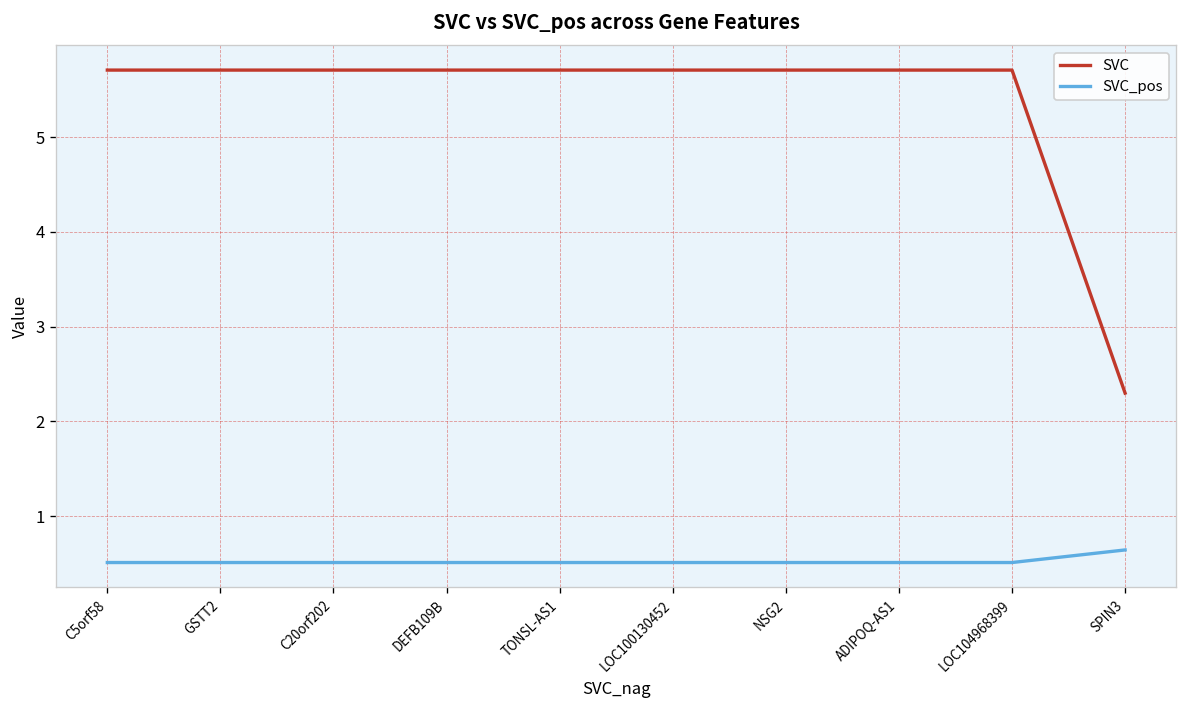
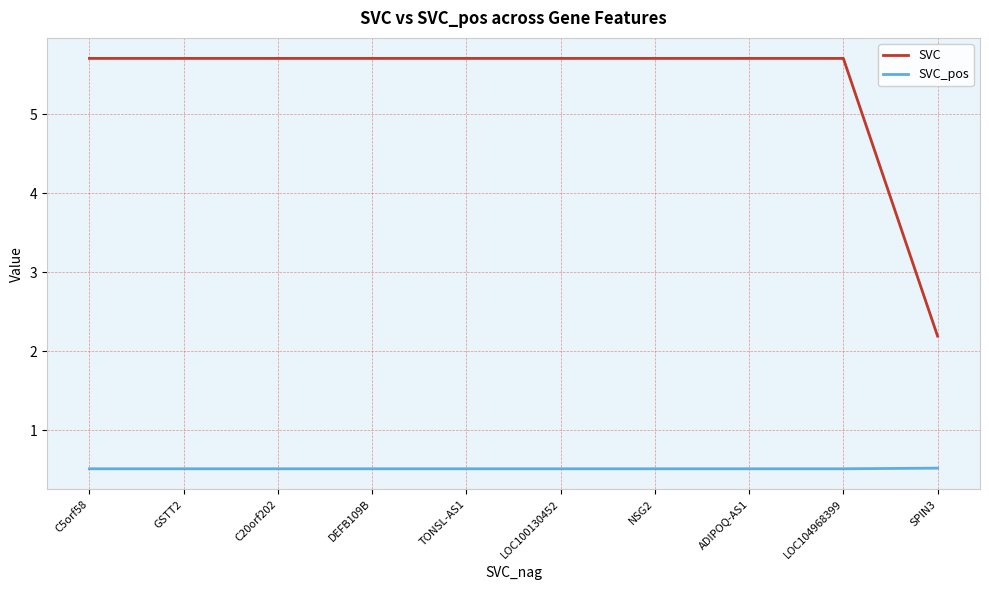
  {
    "SVC": {
      "C5orf58": 5.7,
      "GSTT2": 5.7,
      "C20orf202": 5.7,
      "DEFB109B": 5.7,
      "TONSL-AS1": 5.7,
      "LOC100130452": 5.7,
      "NSG2": 5.7,
      "ADIPOQ-AS1": 5.7,
      "LOC104968399": 5.7,
-     "SPIN3": 2.3
+     "SPIN3": 2.2
    },
    "SVC_pos": {
      "C5orf58": 0.5,
      "GSTT2": 0.5,
      "C20orf202": 0.5,
      "DEFB109B": 0.5,
      "TONSL-AS1": 0.5,
      "LOC100130452": 0.5,
      "NSG2": 0.5,
      "ADIPOQ-AS1": 0.5,
      "LOC104968399": 0.5,
-     "SPIN3": 0.6
+     "SPIN3": 0.5
    }
  }
